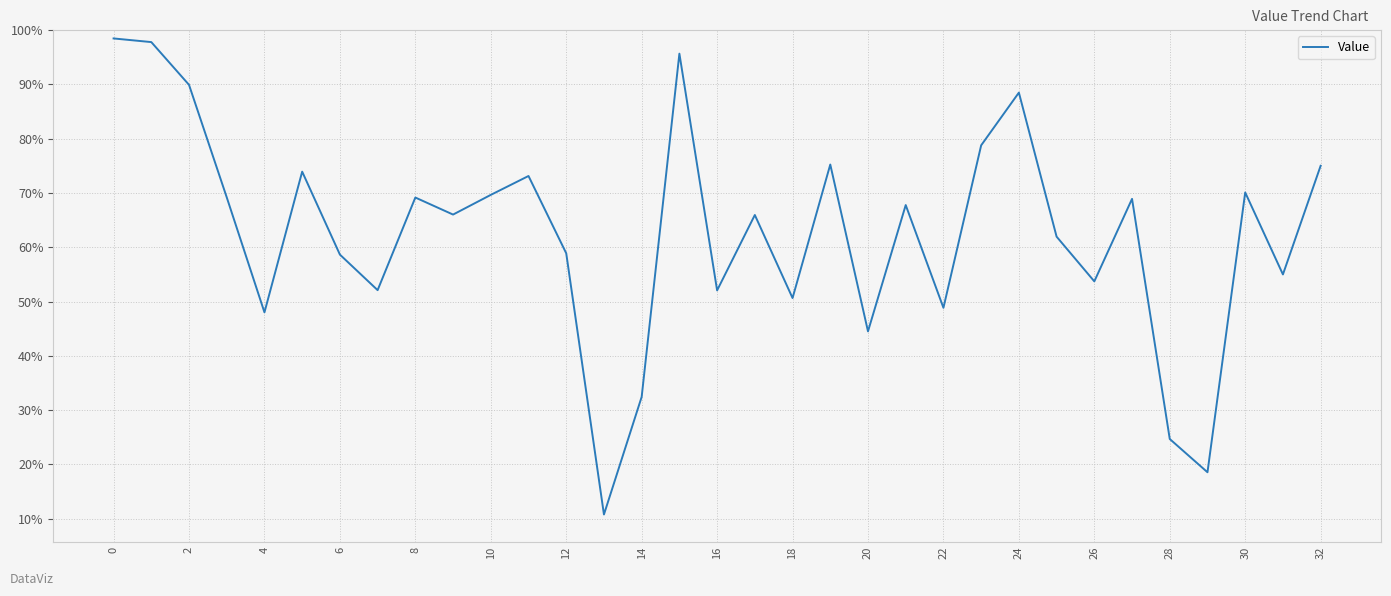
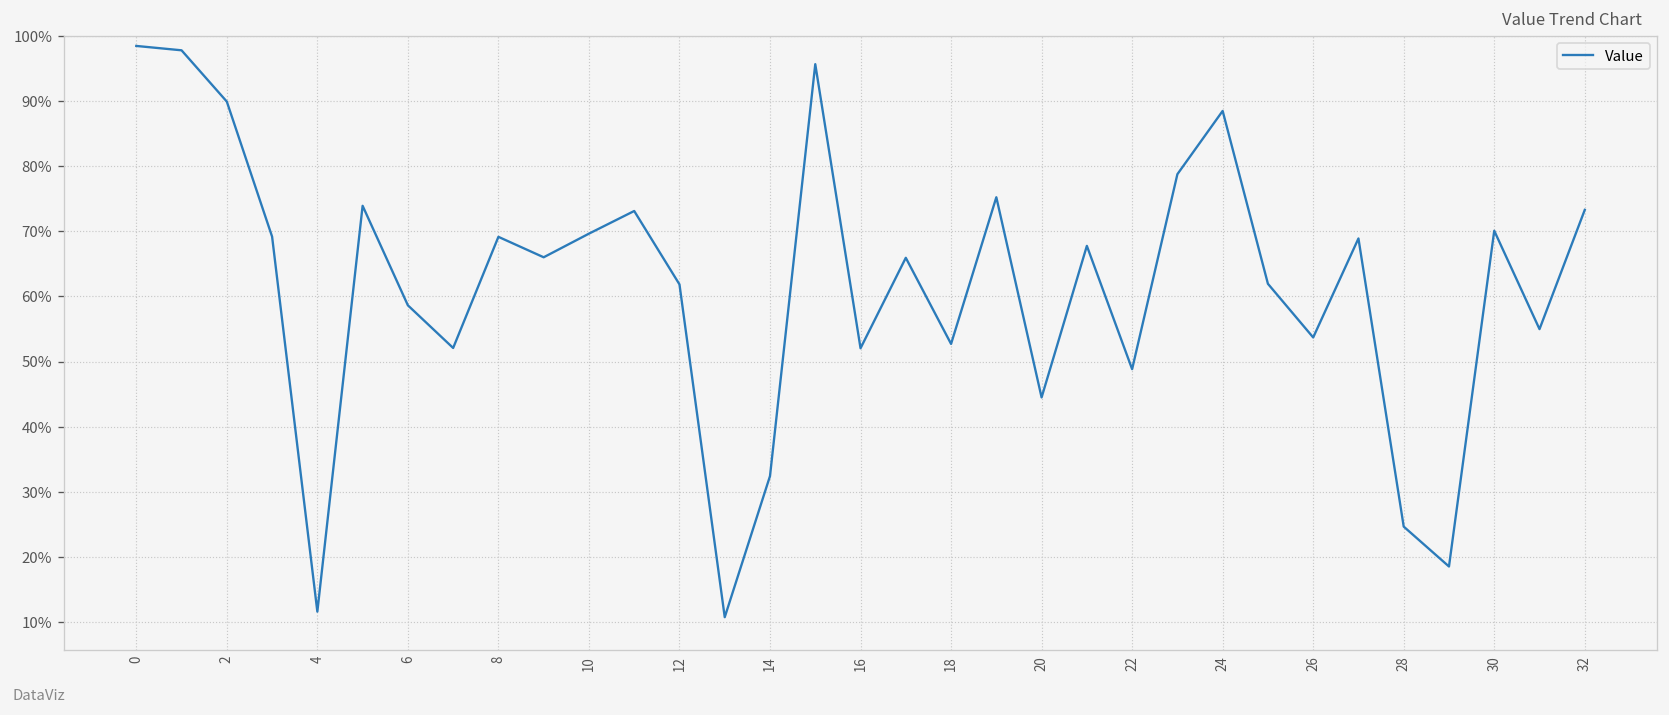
  {
    "0": "98%",
    "2": "90%",
-   "4": "48%",
+   "4": "12%",
    "6": "59%",
    "8": "69%",
    "10": "70%",
-   "12": "59%",
+   "12": "62%",
    "14": "32%",
    "16": "52%",
-   "18": "51%",
+   "18": "53%",
    "20": "45%",
    "22": "49%",
    "24": "88%",
    "26": "54%",
    "28": "25%",
    "30": "70%",
-   "32": "75%"
+   "32": "73%"
  }
